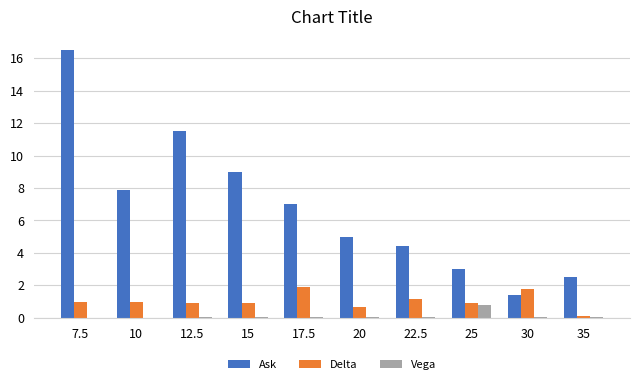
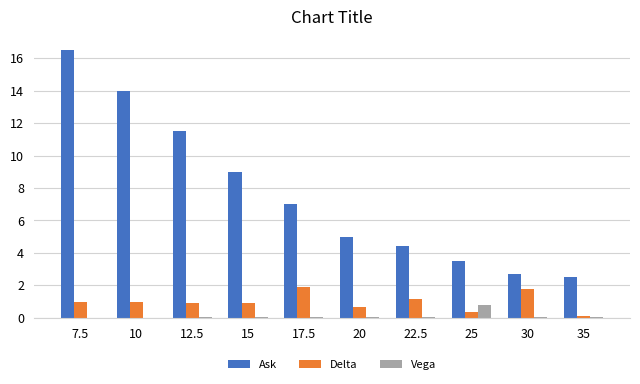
  {
    "Ask": {
      "7.5": 16.5,
-     "10": 7.9,
+     "10": 14.0,
      "12.5": 11.5,
      "15": 9.0,
      "17.5": 7.0,
      "20": 5.0,
      "22.5": 4.4,
-     "25": 3.0,
-     "30": 1.4,
+     "25": 3.5,
+     "30": 2.7,
      "35": 2.5
    },
    "Delta": {
      "7.5": 1.0,
      "10": 1.0,
      "12.5": 0.9,
      "15": 0.9,
      "17.5": 1.9,
      "20": 0.7,
      "22.5": 1.2,
-     "25": 0.9,
+     "25": 0.3,
      "30": 1.7
    },
    "Vega": {
      "25": 0.8
    }
  }
